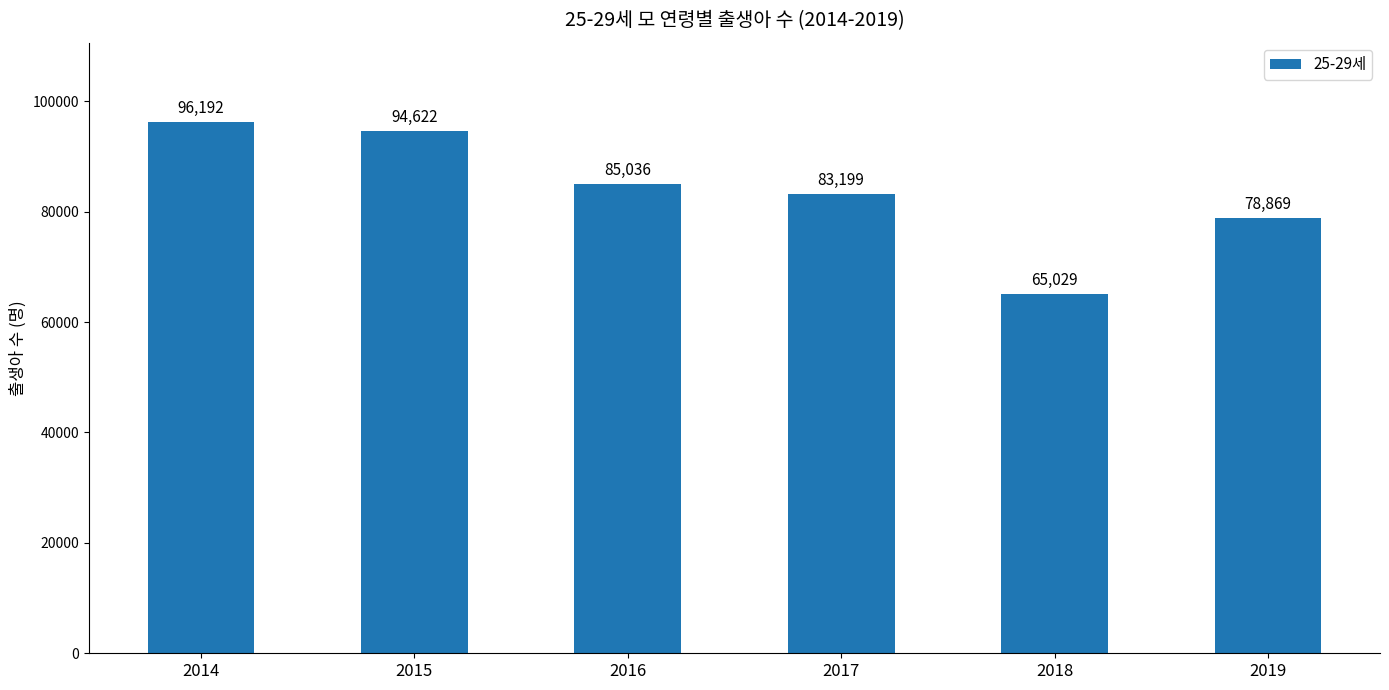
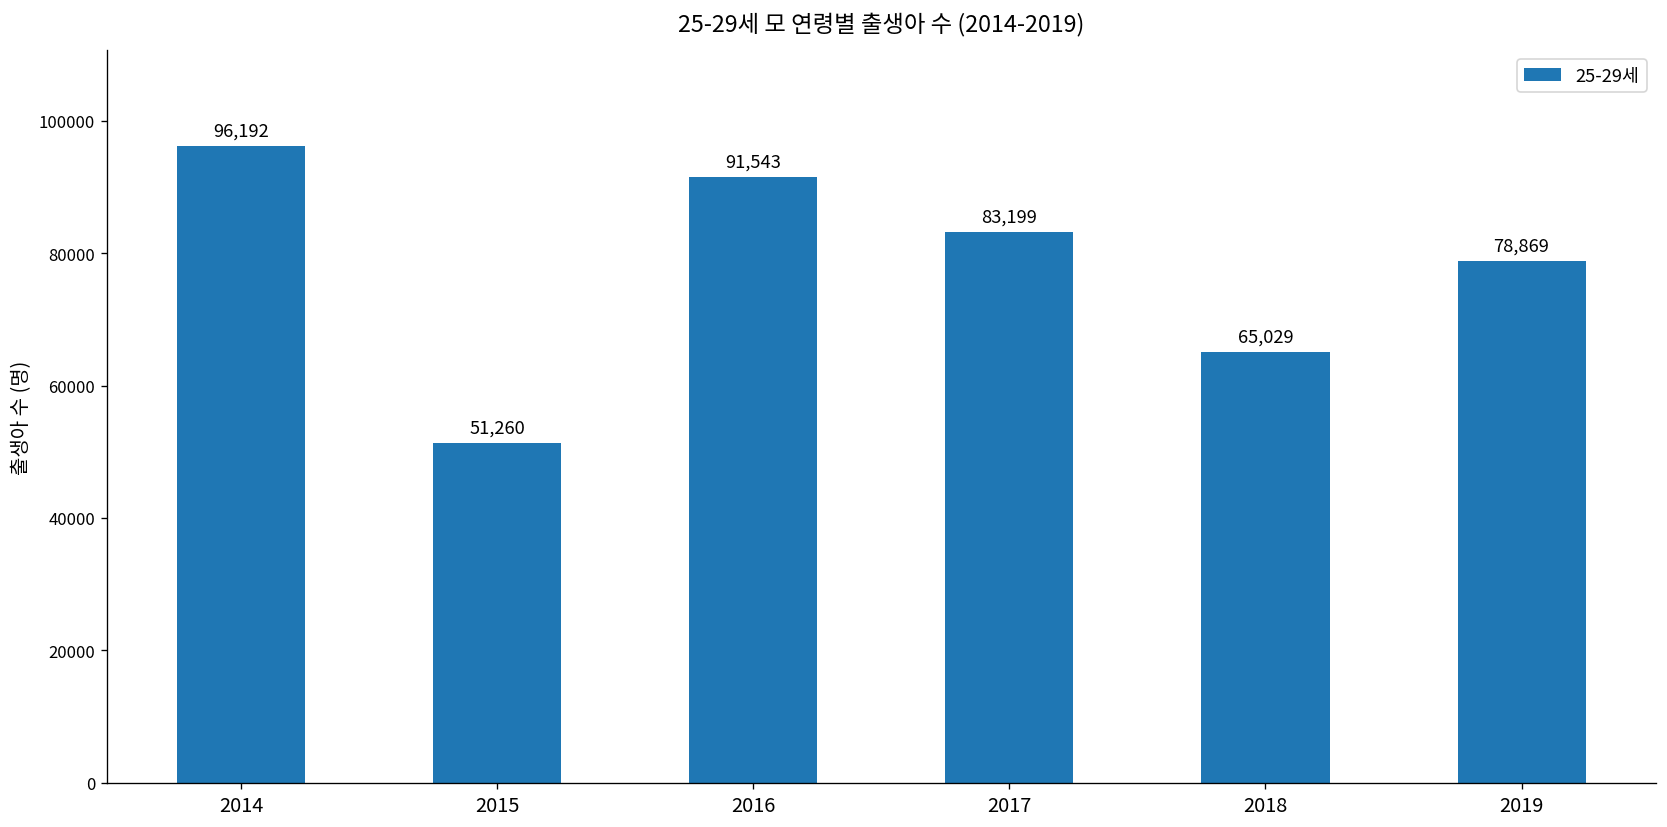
  {
    "2014": "96,192",
-   "2015": "94,622",
-   "2016": "85,036",
+   "2015": "51,260",
+   "2016": "91,543",
    "2017": "83,199",
    "2018": "65,029",
    "2019": "78,869"
  }
